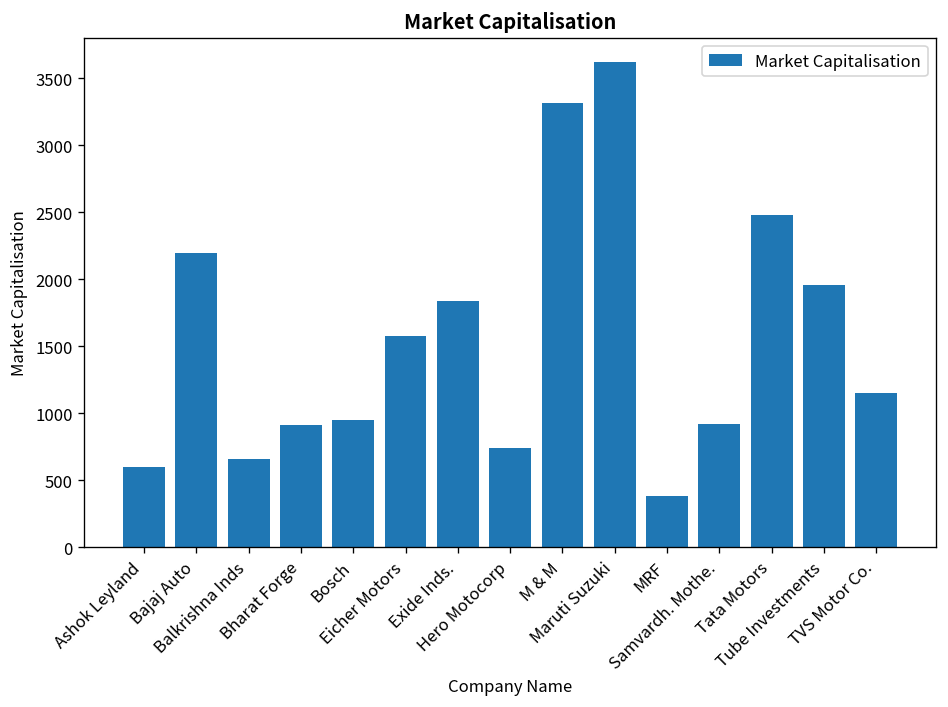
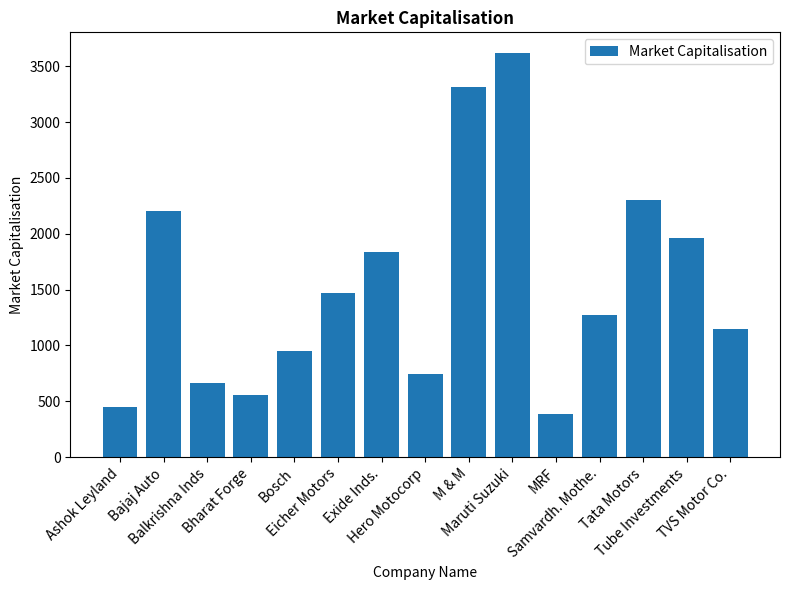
  {
-   "Ashok Leyland": 600,
+   "Ashok Leyland": 450,
    "Bajaj Auto": 2200,
    "Balkrishna Inds": 660,
-   "Bharat Forge": 910,
+   "Bharat Forge": 560,
    "Bosch": 950,
-   "Eicher Motors": 1570,
+   "Eicher Motors": 1470,
    "Exide Inds.": 1840,
    "Hero Motocorp": 740,
    "M & M": 3320,
    "Maruti Suzuki": 3620,
    "MRF": 380,
-   "Samvardh. Mothe.": 920,
-   "Tata Motors": 2480,
+   "Samvardh. Mothe.": 1270,
+   "Tata Motors": 2300,
    "Tube Investments": 1960,
    "TVS Motor Co.": 1150
  }
